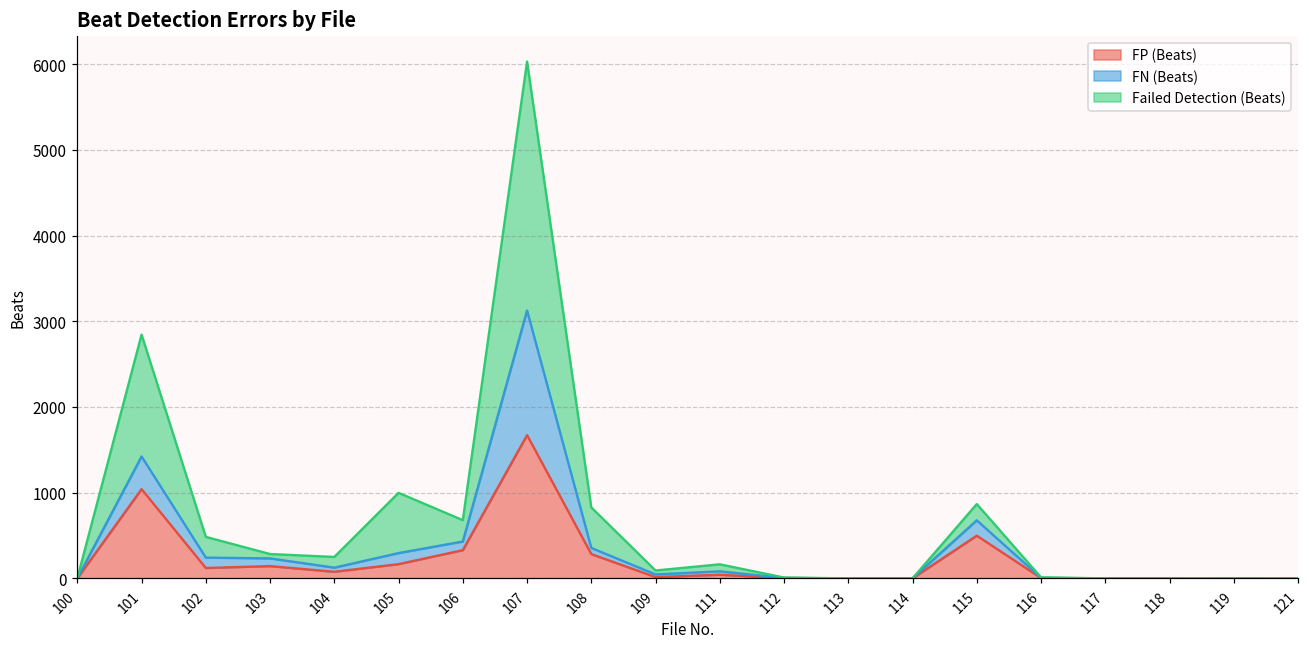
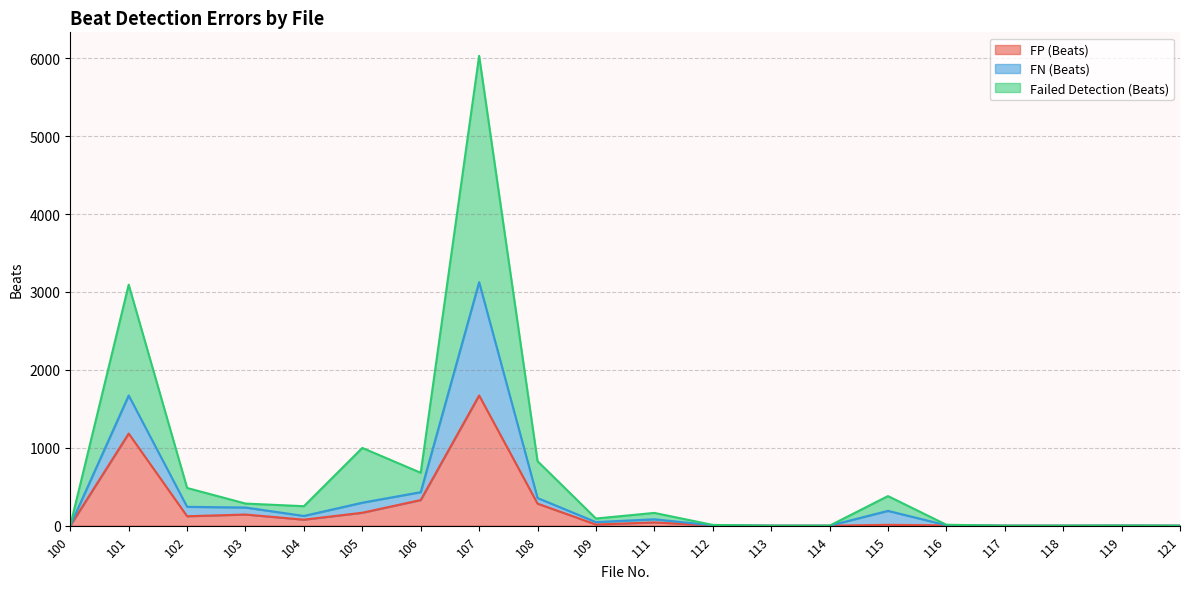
  {
    "FP (Beats)": {
-     "101": 1000,
+     "101": 1200,
      "102": 100,
      "103": 100,
      "104": 100,
      "105": 200,
      "106": 300,
      "107": 1700,
      "108": 300,
      "111": 0,
-     "115": 500
+     "115": 0
    },
    "FN (Beats)": {
-     "101": 400,
+     "101": 500,
      "102": 100,
      "103": 100,
      "104": 0,
      "105": 100,
      "106": 100,
      "107": 1500,
      "108": 100,
      "111": 0,
      "115": 200
    },
    "Failed Detection (Beats)": {
      "101": 1400,
      "102": 200,
      "103": 100,
      "104": 100,
      "105": 700,
      "106": 200,
      "107": 2900,
      "108": 500,
      "109": 0,
      "111": 100,
      "115": 200
    }
  }
